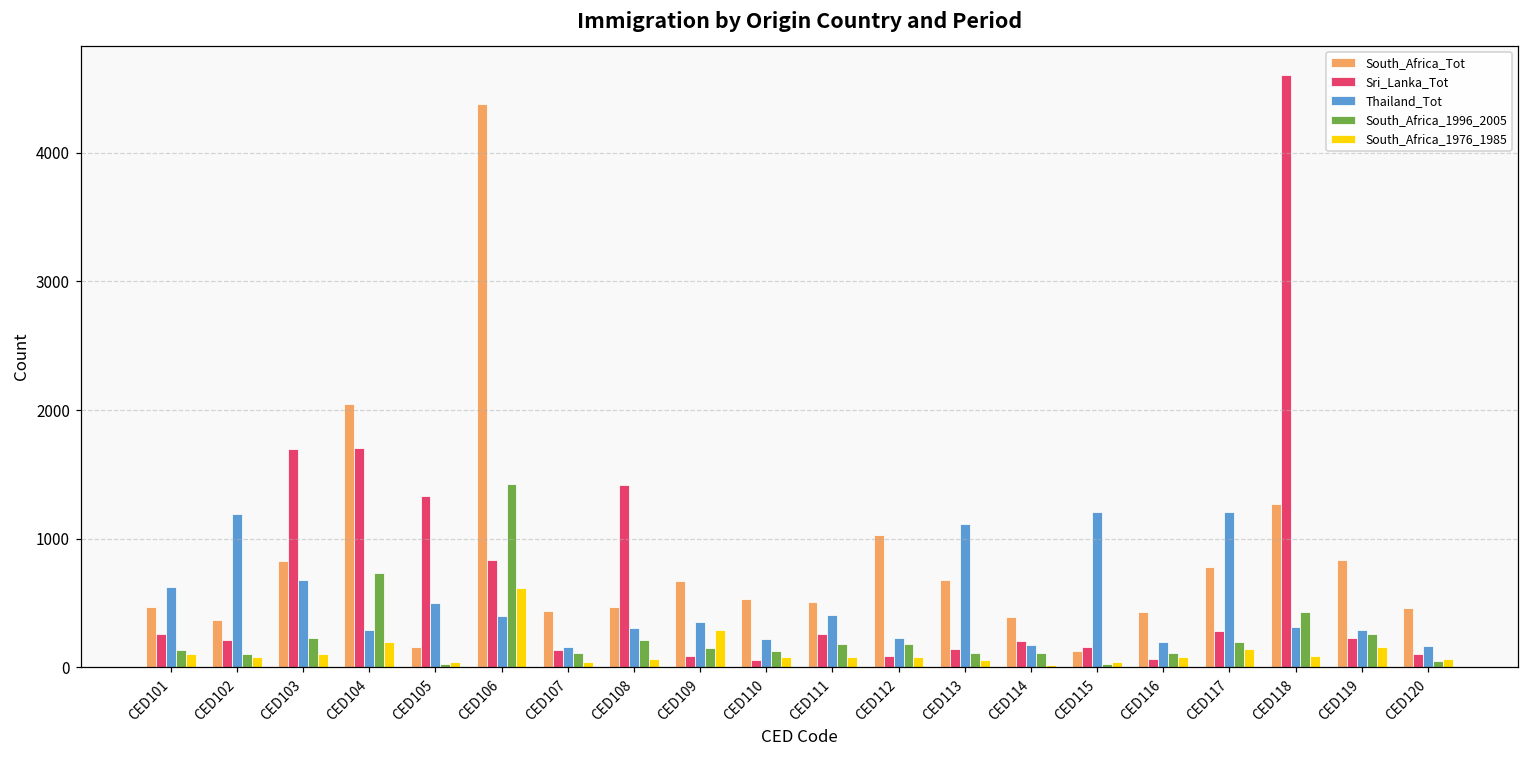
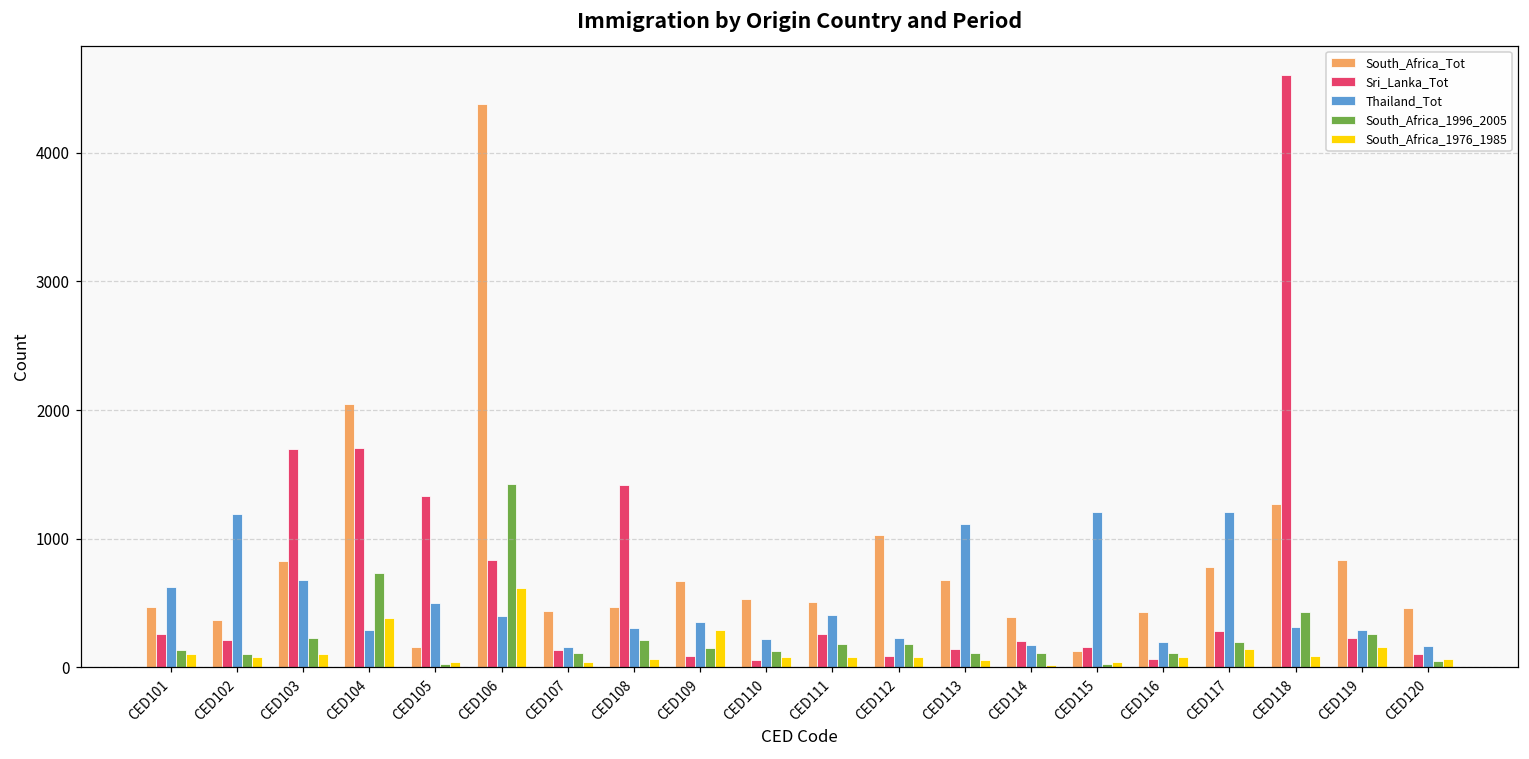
  {
    "South_Africa_Tot": {
      "CED101": 470,
      "CED102": 370,
      "CED103": 830,
      "CED104": 2050,
      "CED105": 160,
      "CED106": 4380,
      "CED107": 440,
      "CED108": 470,
      "CED109": 670,
      "CED110": 530,
      "CED111": 510,
      "CED112": 1030,
      "CED113": 680,
      "CED114": 390,
      "CED115": 130,
      "CED116": 430,
      "CED117": 780,
      "CED118": 1270,
      "CED119": 840,
      "CED120": 470
    },
    "Sri_Lanka_Tot": {
      "CED101": 260,
      "CED102": 210,
      "CED103": 1690,
      "CED104": 1700,
      "CED105": 1330,
      "CED106": 830,
      "CED107": 140,
      "CED108": 1420,
      "CED109": 90,
      "CED110": 60,
      "CED111": 260,
      "CED112": 90,
      "CED113": 140,
      "CED114": 200,
      "CED115": 160,
      "CED116": 70,
      "CED117": 280,
      "CED118": 4600,
      "CED119": 230,
      "CED120": 100
    },
    "Thailand_Tot": {
      "CED101": 630,
      "CED102": 1200,
      "CED103": 680,
      "CED104": 290,
      "CED105": 500,
      "CED106": 400,
      "CED107": 160,
      "CED108": 310,
      "CED109": 350,
      "CED110": 220,
      "CED111": 410,
      "CED112": 230,
      "CED113": 1110,
      "CED114": 180,
      "CED115": 1210,
      "CED116": 200,
      "CED117": 1210,
      "CED118": 310,
      "CED119": 290,
      "CED120": 170
    },
    "South_Africa_1996_2005": {
      "CED101": 140,
      "CED102": 110,
      "CED103": 230,
      "CED104": 730,
      "CED105": 20,
      "CED106": 1420,
      "CED107": 110,
      "CED108": 220,
      "CED109": 150,
      "CED110": 130,
      "CED111": 180,
      "CED112": 180,
      "CED113": 110,
      "CED114": 110,
      "CED115": 20,
      "CED116": 120,
      "CED117": 200,
      "CED118": 430,
      "CED119": 260,
      "CED120": 50
    },
    "South_Africa_1976_1985": {
      "CED101": 110,
      "CED102": 80,
      "CED103": 110,
-     "CED104": 200,
+     "CED104": 390,
      "CED105": 40,
      "CED106": 620,
      "CED107": 40,
      "CED108": 70,
      "CED109": 290,
      "CED110": 80,
      "CED111": 80,
      "CED112": 80,
      "CED113": 60,
      "CED115": 40,
      "CED116": 80,
      "CED117": 150,
      "CED118": 90,
      "CED119": 160,
      "CED120": 70
    }
  }
